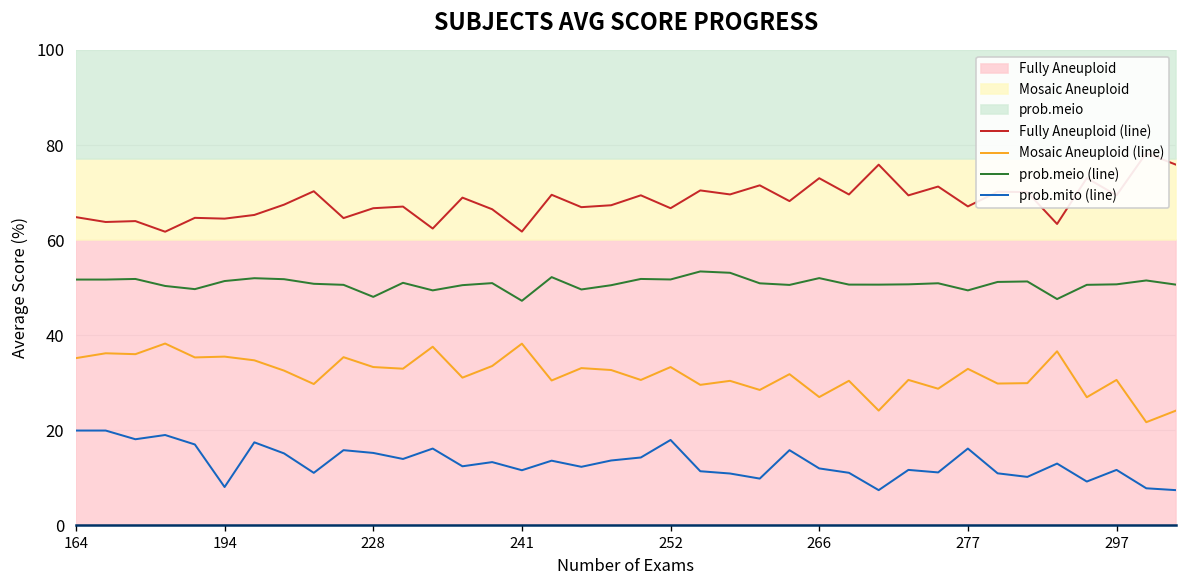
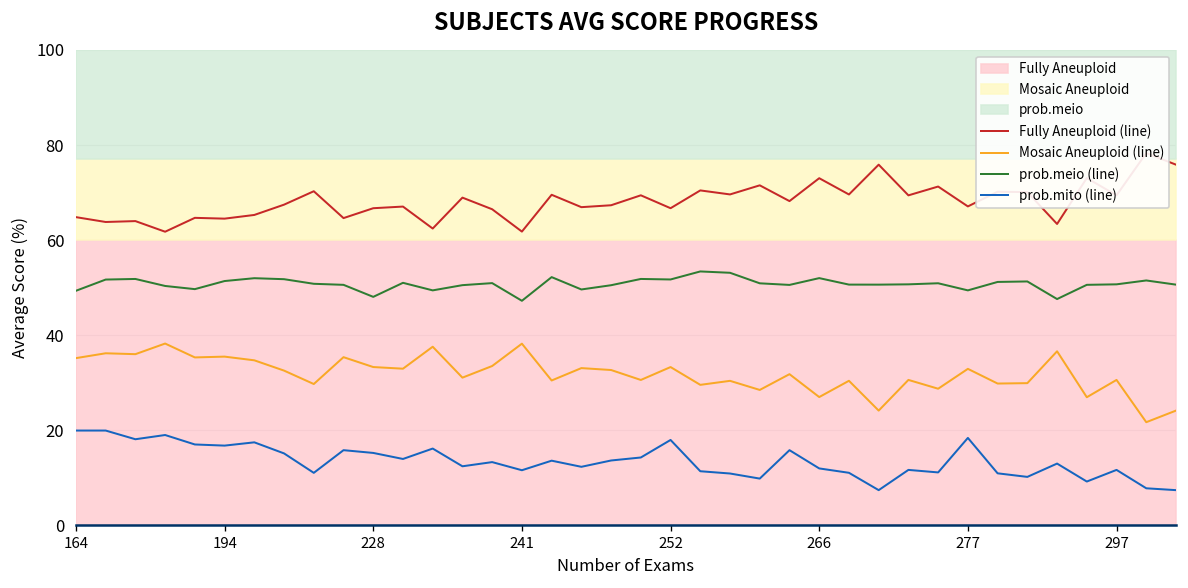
  {
    "Fully Aneuploid (line)": {
      "164": 65,
      "194": 65,
      "228": 67,
      "241": 62,
      "252": 67,
      "266": 73,
      "277": 67
    },
    "Mosaic Aneuploid (line)": {
      "164": 35,
      "194": 35,
      "228": 33,
      "241": 38,
      "252": 33,
      "266": 27,
      "277": 33,
      "297": 31
    },
    "prob.meio (line)": {
-     "164": 52,
+     "164": 49,
      "194": 51,
      "228": 48,
      "241": 47,
      "252": 52,
      "266": 52,
      "277": 49,
      "297": 51
    },
    "prob.mito (line)": {
      "164": 20,
-     "194": 8,
+     "194": 17,
      "228": 15,
      "241": 12,
      "252": 18,
      "266": 12,
-     "277": 16,
+     "277": 18,
      "297": 12
    }
  }
